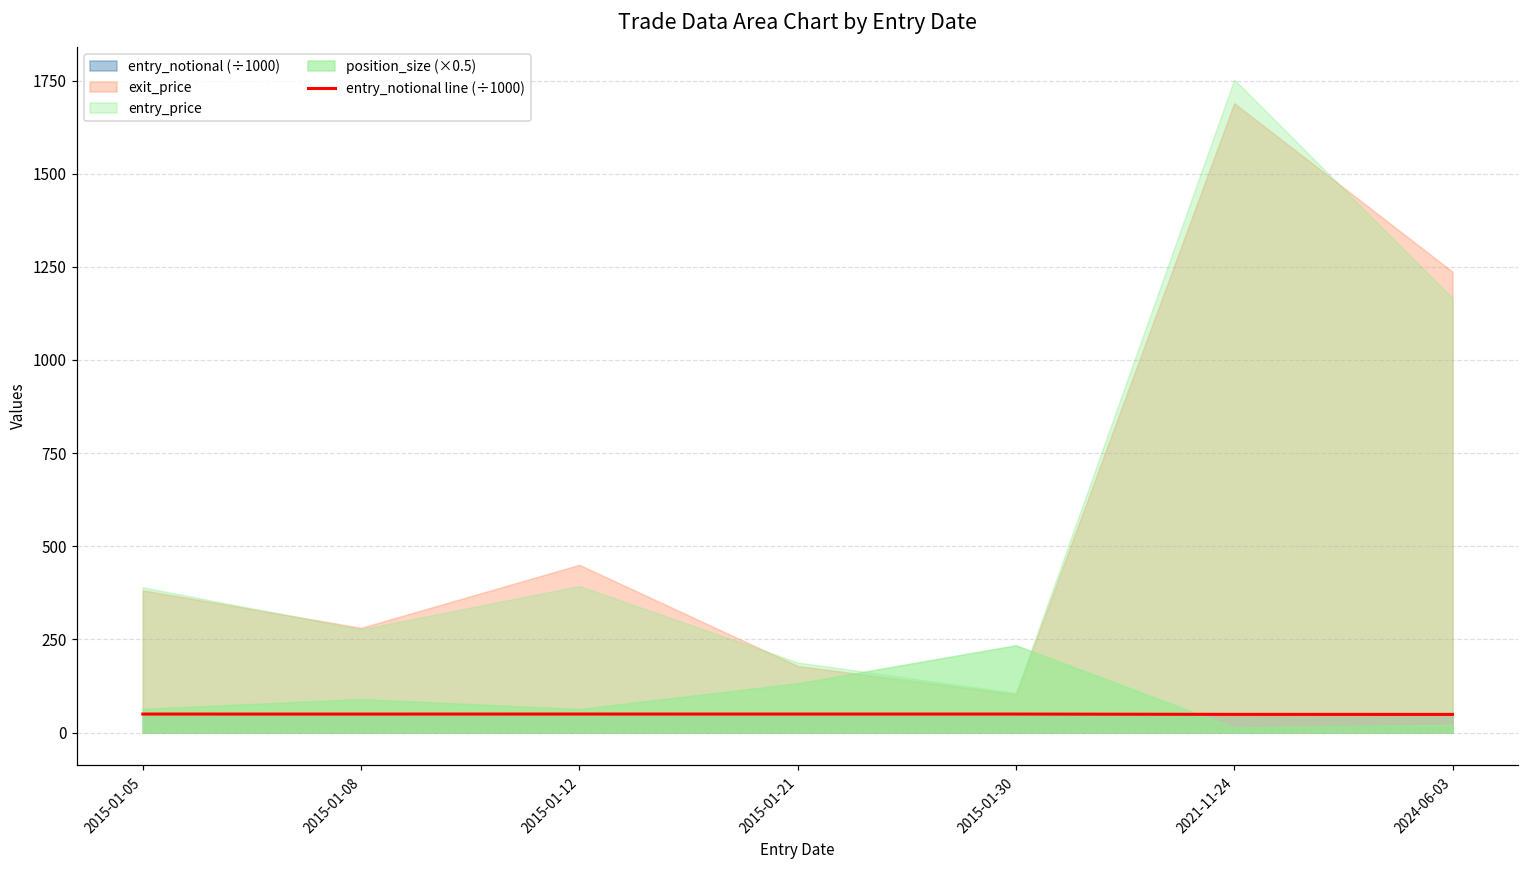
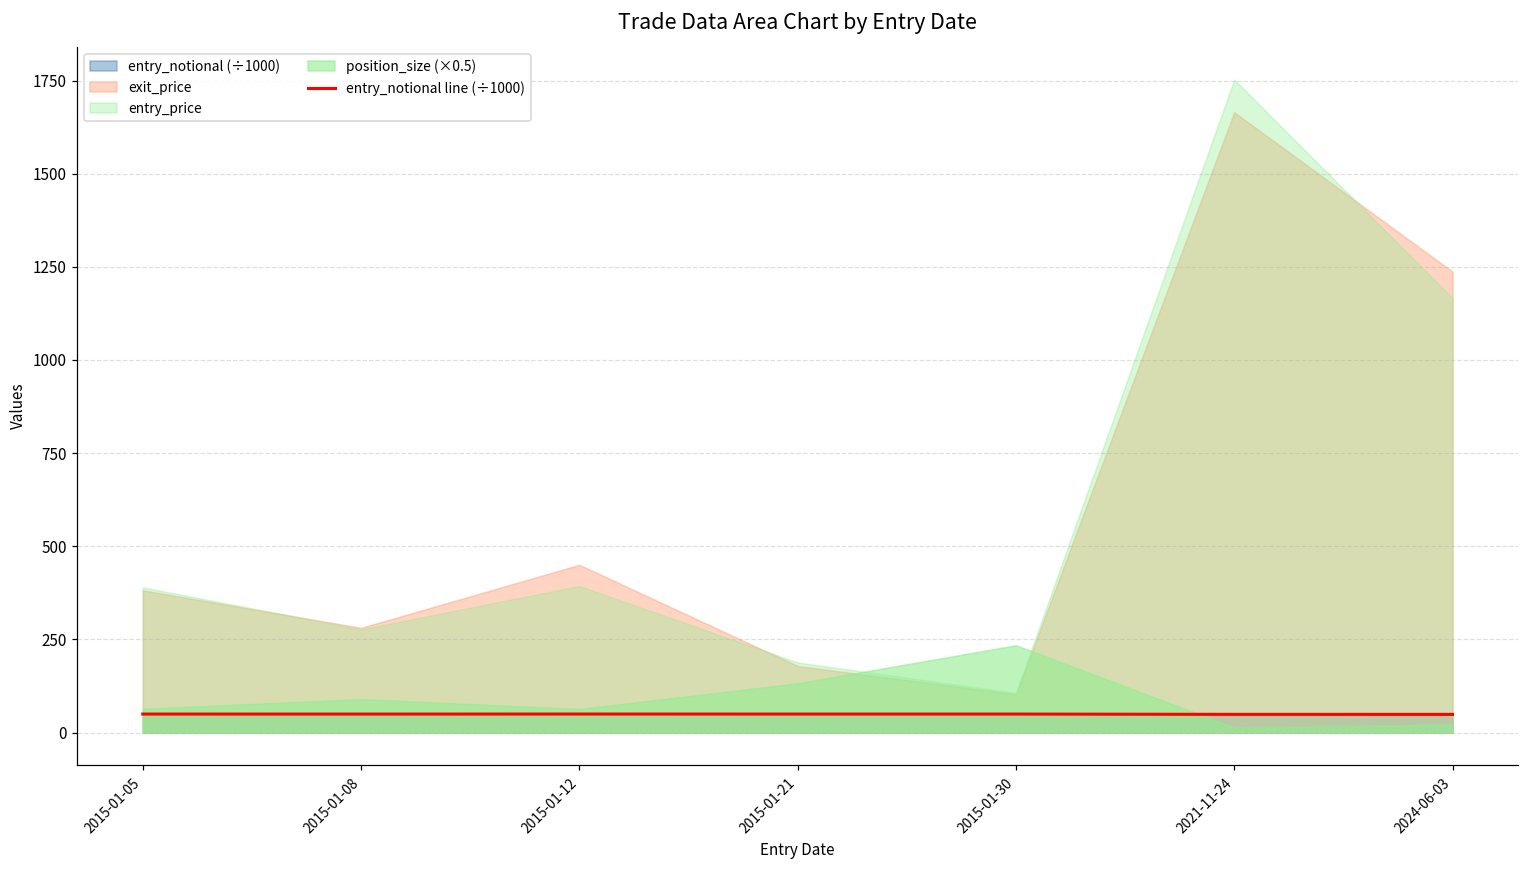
  {
    "entry_notional (÷1000)": {
      "2015-01-05": 50,
      "2015-01-08": 50,
      "2015-01-12": 50,
      "2015-01-21": 50,
      "2015-01-30": 50,
      "2021-11-24": 50,
      "2024-06-03": 50
    },
    "exit_price": {
      "2015-01-05": 380,
      "2015-01-12": 450,
      "2015-01-21": 180,
-     "2021-11-24": 1690,
+     "2021-11-24": 1660,
      "2024-06-03": 1240
    }
  }
